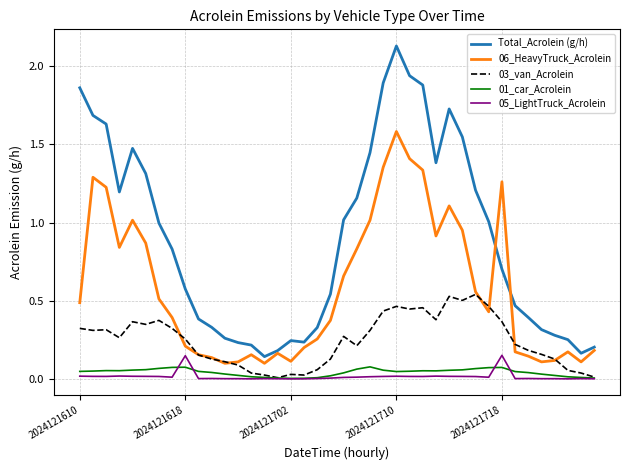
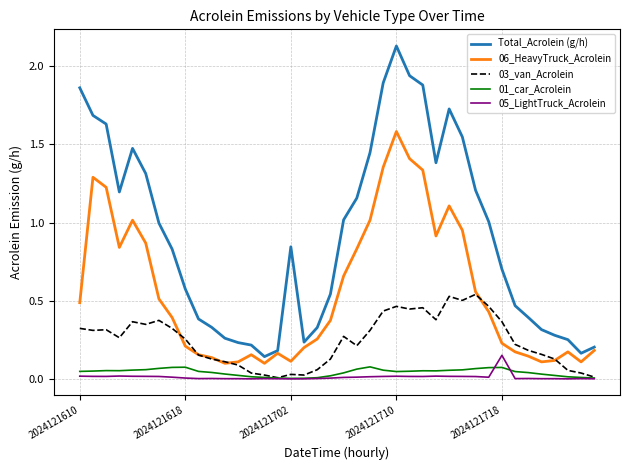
  {
    "Total_Acrolein (g/h)": {
      "2024121610": 1.86,
      "2024121618": 0.58,
-     "2024121702": 0.25,
+     "2024121702": 0.84,
      "2024121710": 2.13,
      "2024121718": 0.70
    },
    "06_HeavyTruck_Acrolein": {
      "2024121610": 0.49,
      "2024121618": 0.21,
      "2024121702": 0.11,
      "2024121710": 1.58,
-     "2024121718": 1.26
+     "2024121718": 0.23
    },
    "03_van_Acrolein": {
      "2024121610": 0.32,
      "2024121618": 0.26,
      "2024121702": 0.03,
      "2024121710": 0.46,
      "2024121718": 0.37
    },
    "01_car_Acrolein": {
      "2024121610": 0.05,
      "2024121618": 0.08,
      "2024121710": 0.05,
      "2024121718": 0.07
    },
    "05_LightTruck_Acrolein": {
      "2024121610": 0.02,
-     "2024121618": 0.15,
+     "2024121618": 0.01,
      "2024121710": 0.02,
      "2024121718": 0.15
    }
  }
